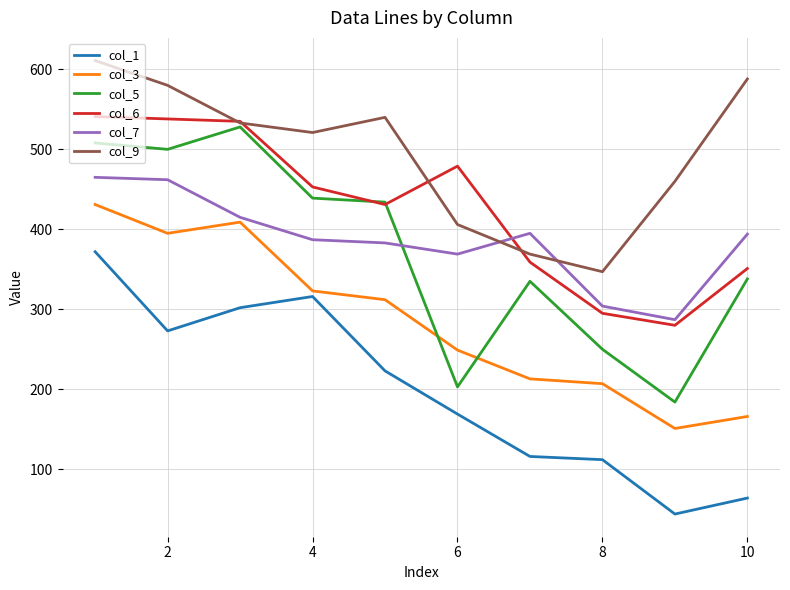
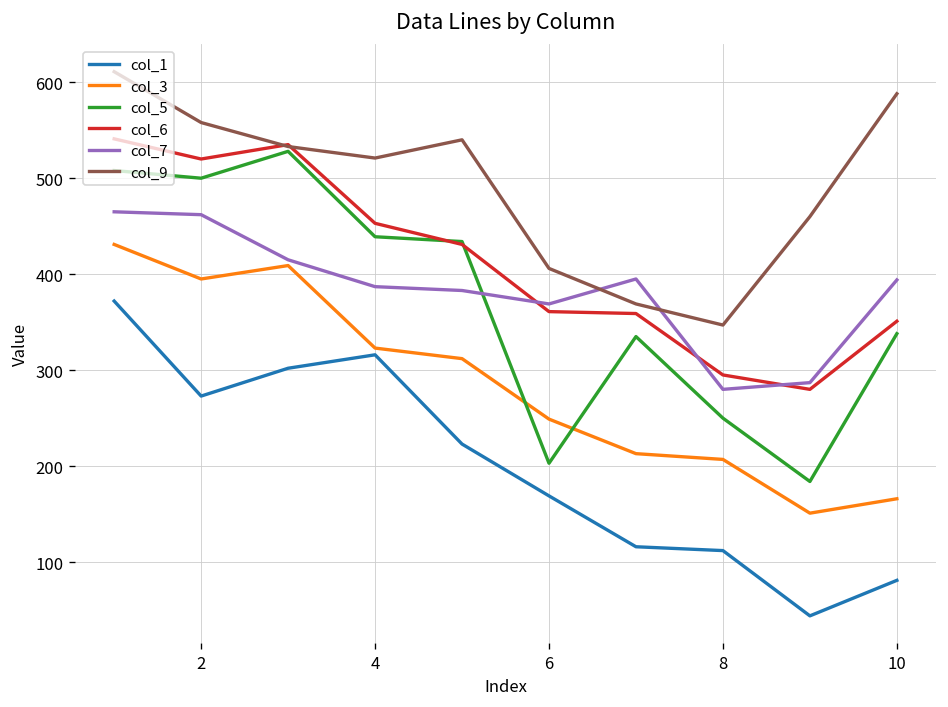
  {
    "col_1": {
      "2": 270,
      "4": 320,
      "6": 170,
      "8": 110,
-     "10": 60
+     "10": 80
    },
    "col_3": {
      "2": 400,
      "4": 320,
      "6": 250,
      "8": 210,
      "10": 170
    },
    "col_5": {
      "2": 500,
      "4": 440,
      "6": 200,
      "8": 250,
      "10": 340
    },
    "col_6": {
-     "2": 540,
+     "2": 520,
      "4": 450,
-     "6": 480,
+     "6": 360,
      "8": 300,
      "10": 350
    },
    "col_7": {
      "2": 460,
      "4": 390,
      "6": 370,
-     "8": 300,
+     "8": 280,
      "10": 390
    },
    "col_9": {
-     "2": 580,
+     "2": 560,
      "4": 520,
      "6": 410,
      "8": 350,
      "10": 590
    }
  }
